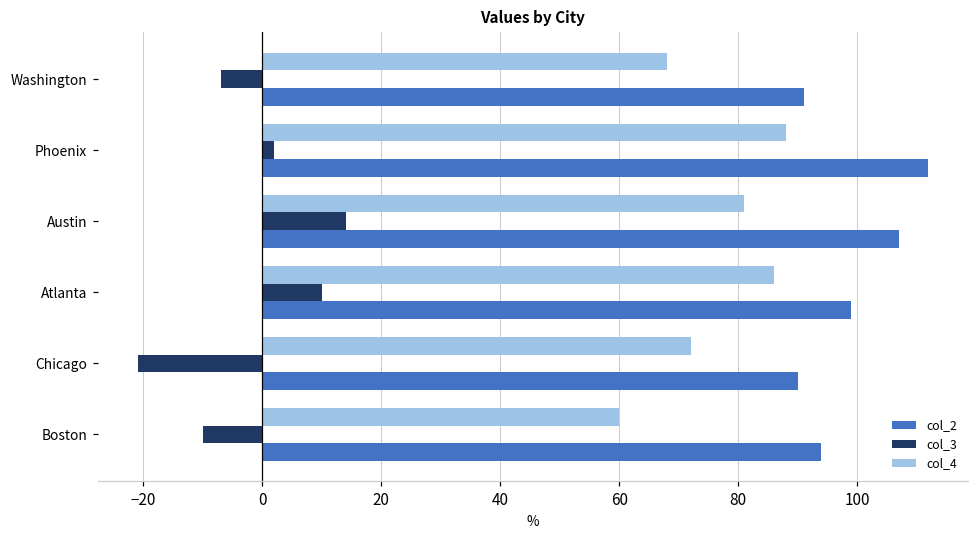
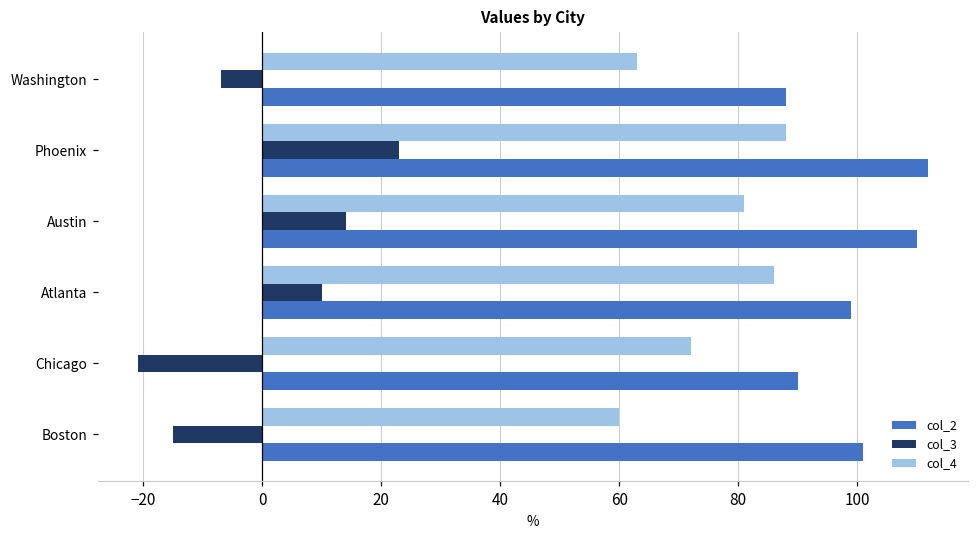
  {
    "col_2": {
-     "Washington": 91,
+     "Washington": 88,
      "Phoenix": 112,
-     "Austin": 107,
+     "Austin": 110,
      "Atlanta": 99,
      "Chicago": 90,
-     "Boston": 94
+     "Boston": 101
    },
    "col_3": {
      "Washington": -7,
-     "Phoenix": 2,
+     "Phoenix": 23,
      "Austin": 14,
      "Atlanta": 10,
      "Chicago": -21,
-     "Boston": -10
+     "Boston": -15
    },
    "col_4": {
-     "Washington": 68,
+     "Washington": 63,
      "Phoenix": 88,
      "Austin": 81,
      "Atlanta": 86,
      "Chicago": 72,
      "Boston": 60
    }
  }
